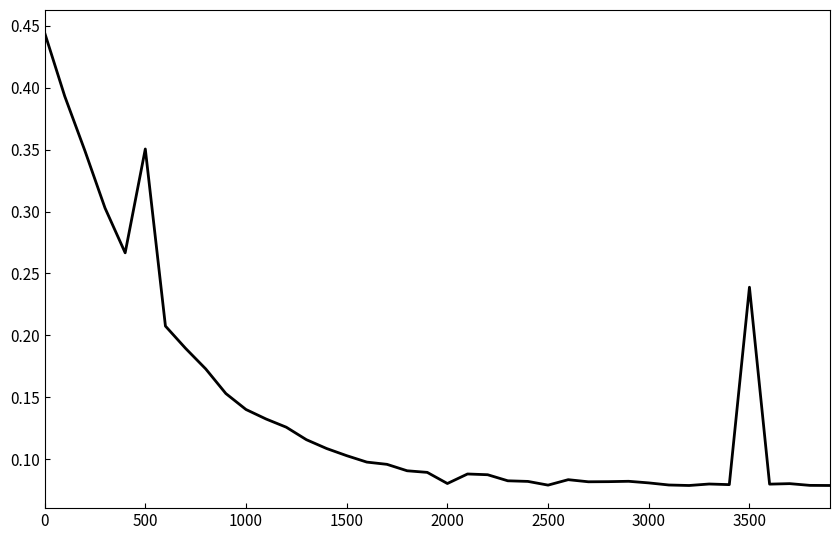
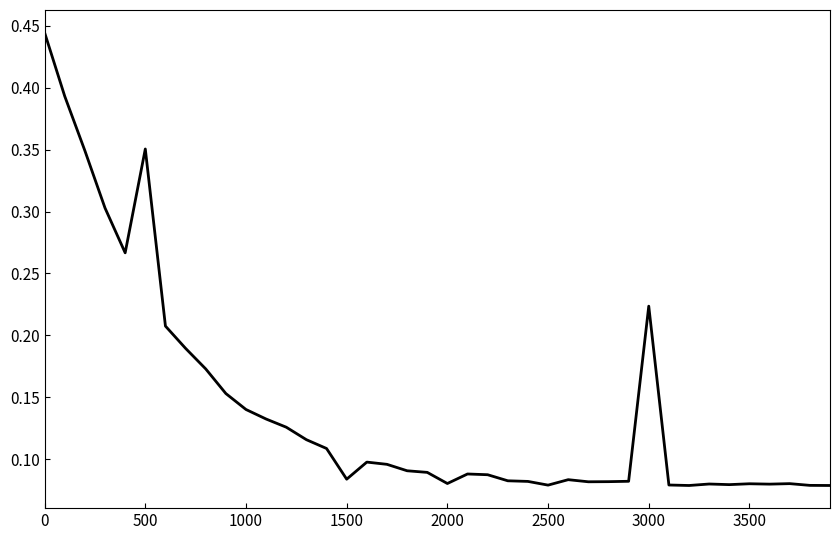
  {
    "0": 0.445,
    "500": 0.351,
    "1000": 0.140,
-   "1500": 0.103,
+   "1500": 0.084,
    "2000": 0.080,
    "2500": 0.079,
-   "3000": 0.081,
-   "3500": 0.239
+   "3000": 0.224,
+   "3500": 0.080
  }
